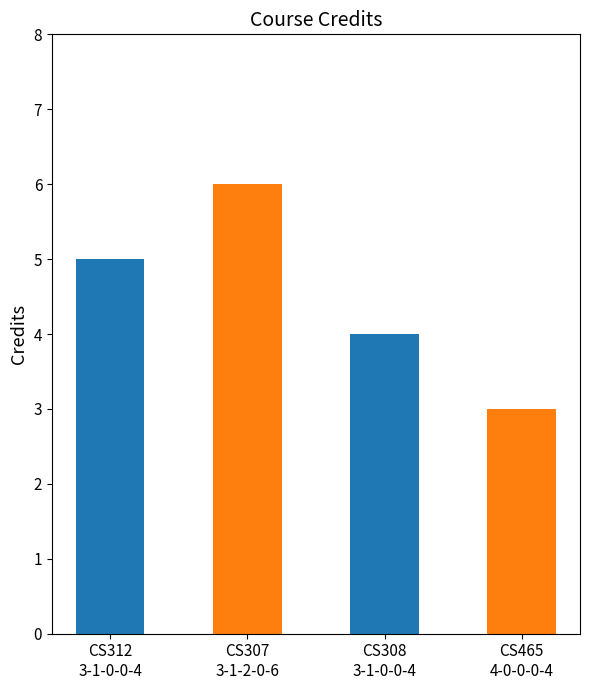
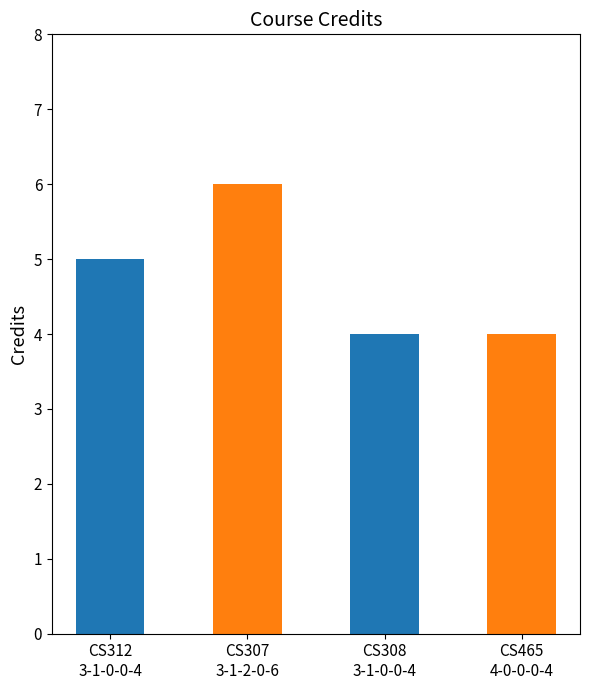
  {
    "CS312 3-1-0-0-4": 5,
    "CS307 3-1-2-0-6": 6,
    "CS308 3-1-0-0-4": 4,
-   "CS465 4-0-0-0-4": 3
+   "CS465 4-0-0-0-4": 4
  }
